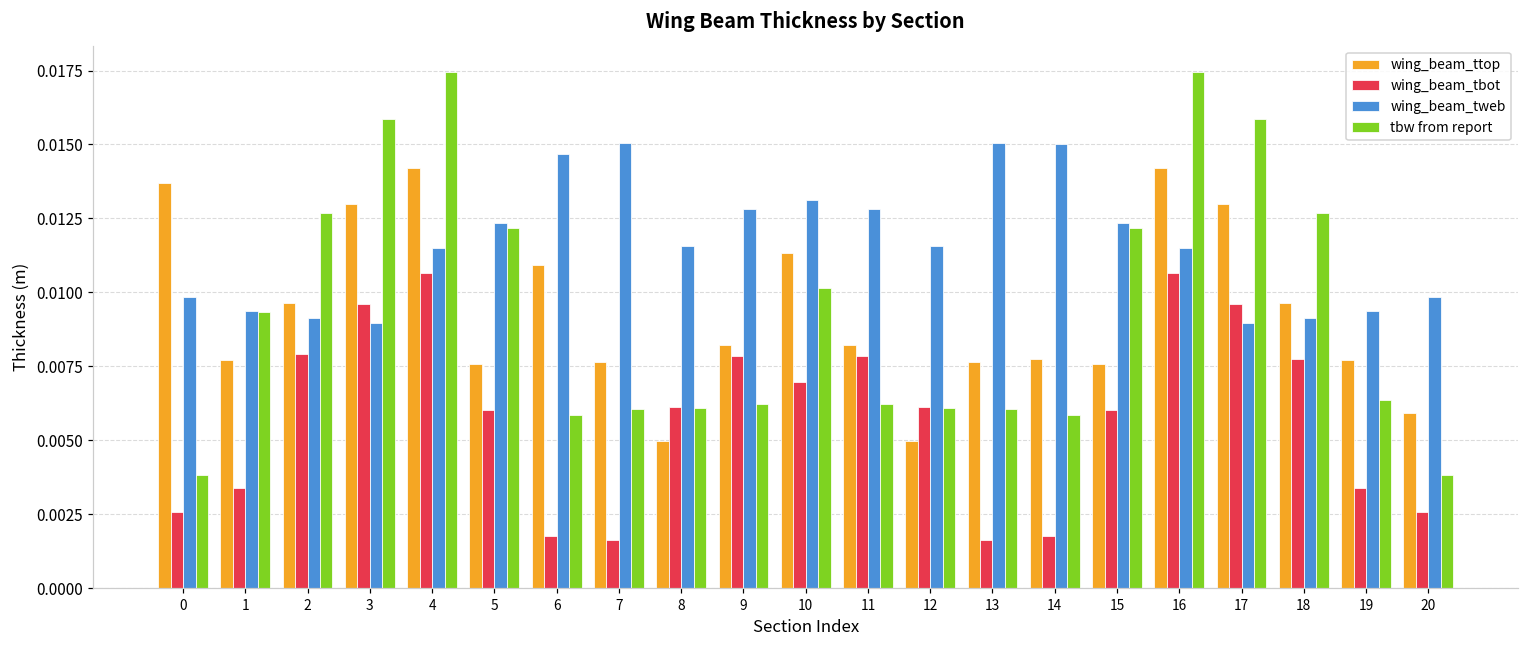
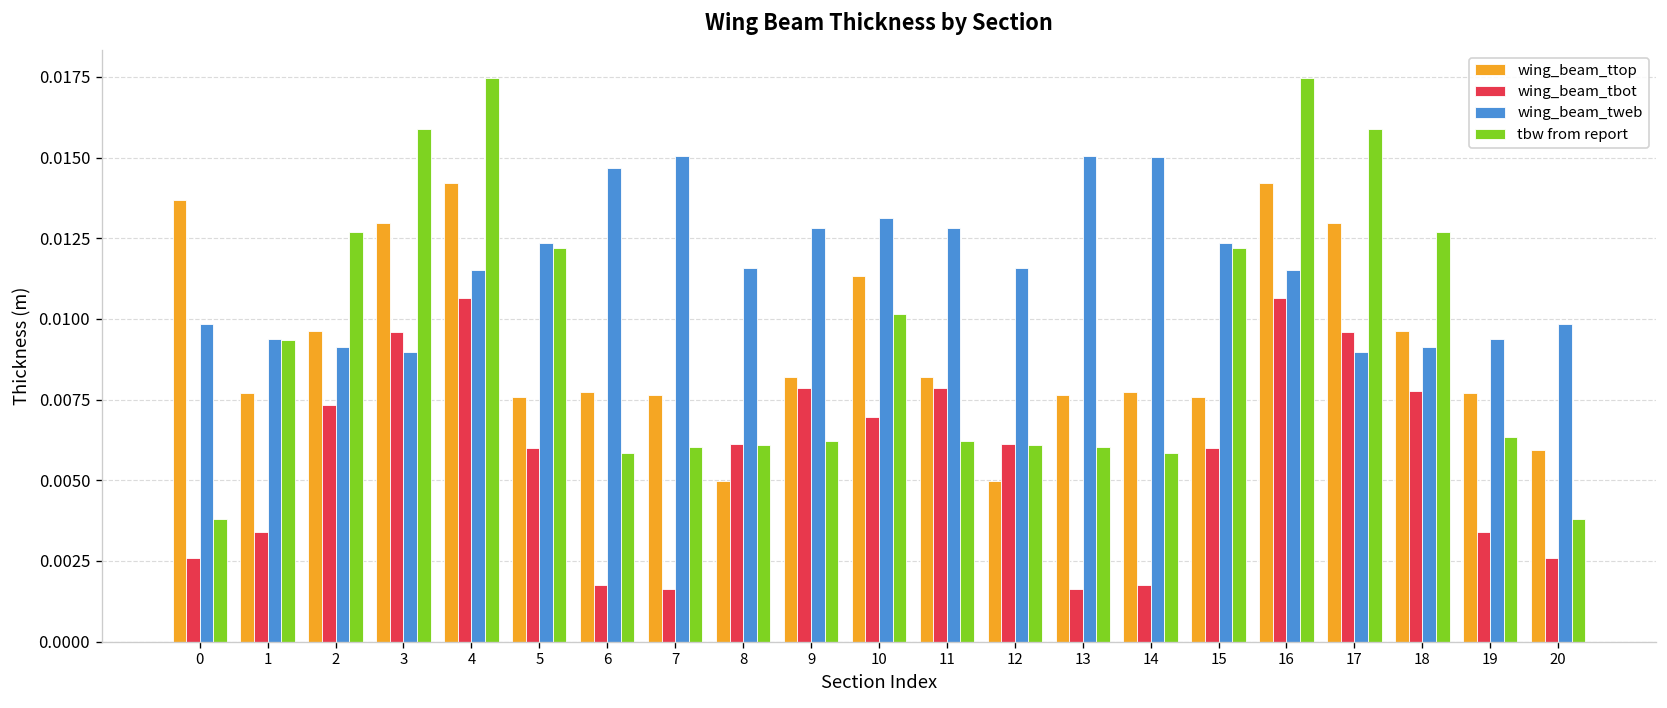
  {
    "wing_beam_ttop": {
      "0": 0.0137,
      "1": 0.0077,
      "2": 0.0096,
      "3": 0.0130,
      "4": 0.0142,
      "5": 0.0076,
-     "6": 0.0109,
+     "6": 0.0077,
      "7": 0.0076,
      "8": 0.0050,
      "9": 0.0082,
      "10": 0.0113,
      "11": 0.0082,
      "12": 0.0050,
      "13": 0.0076,
      "14": 0.0077,
      "15": 0.0076,
      "16": 0.0142,
      "17": 0.0130,
      "18": 0.0096,
      "19": 0.0077,
      "20": 0.0059
    },
    "wing_beam_tbot": {
      "0": 0.0026,
      "1": 0.0034,
-     "2": 0.0079,
+     "2": 0.0073,
      "3": 0.0096,
      "4": 0.0106,
      "5": 0.0060,
      "6": 0.0018,
      "7": 0.0016,
      "8": 0.0061,
      "9": 0.0078,
      "10": 0.0070,
      "11": 0.0078,
      "12": 0.0061,
      "13": 0.0016,
      "14": 0.0018,
      "15": 0.0060,
      "16": 0.0106,
      "17": 0.0096,
      "18": 0.0078,
      "19": 0.0034,
      "20": 0.0026
    },
    "wing_beam_tweb": {
      "0": 0.0098,
      "1": 0.0094,
      "2": 0.0091,
      "3": 0.0090,
      "4": 0.0115,
      "5": 0.0124,
      "6": 0.0147,
      "7": 0.0150,
      "8": 0.0116,
      "9": 0.0128,
      "10": 0.0131,
      "11": 0.0128,
      "12": 0.0116,
      "13": 0.0150,
      "14": 0.0150,
      "15": 0.0124,
      "16": 0.0115,
      "17": 0.0090,
      "18": 0.0091,
      "19": 0.0094,
      "20": 0.0098
    },
    "tbw from report": {
      "0": 0.0038,
      "1": 0.0094,
      "2": 0.0127,
      "3": 0.0159,
      "4": 0.0175,
      "5": 0.0122,
      "6": 0.0058,
      "7": 0.0060,
      "8": 0.0061,
      "9": 0.0062,
      "10": 0.0102,
      "11": 0.0062,
      "12": 0.0061,
      "13": 0.0060,
      "14": 0.0058,
      "15": 0.0122,
      "16": 0.0175,
      "17": 0.0159,
      "18": 0.0127,
      "19": 0.0064,
      "20": 0.0038
    }
  }
